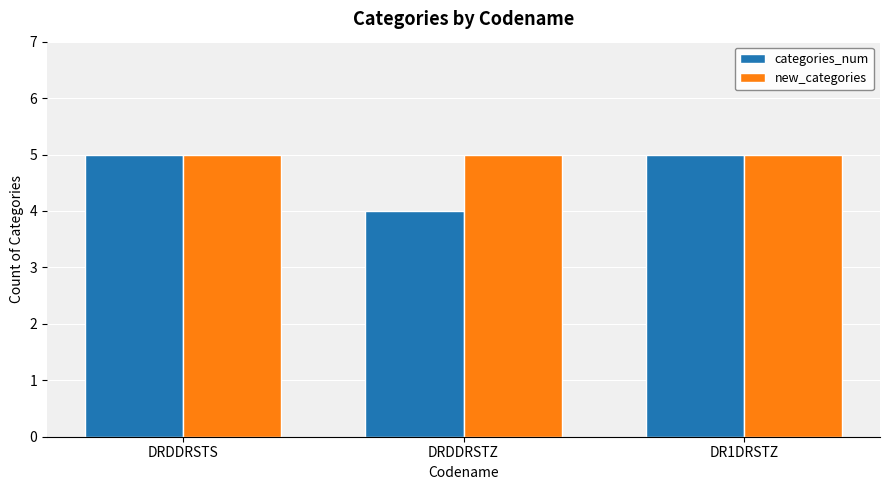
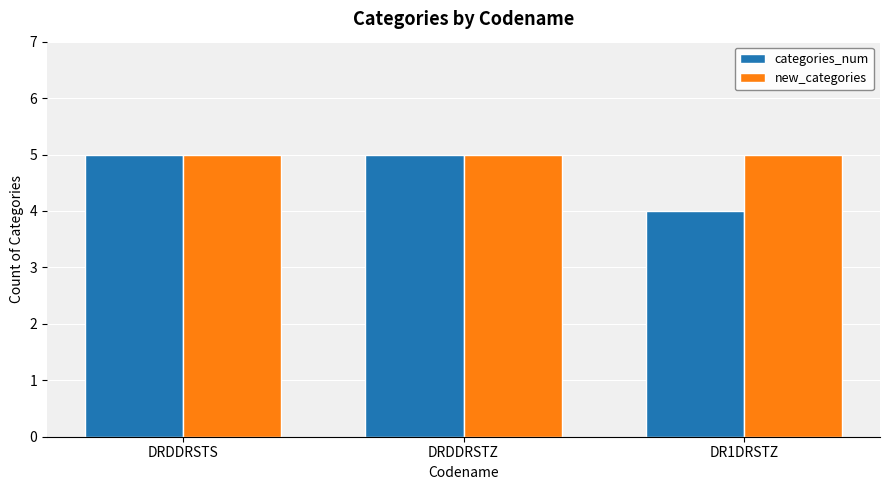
  {
    "categories_num": {
      "DRDDRSTS": 5,
-     "DRDDRSTZ": 4,
-     "DR1DRSTZ": 5
+     "DRDDRSTZ": 5,
+     "DR1DRSTZ": 4
    },
    "new_categories": {
      "DRDDRSTS": 5,
      "DRDDRSTZ": 5,
      "DR1DRSTZ": 5
    }
  }
